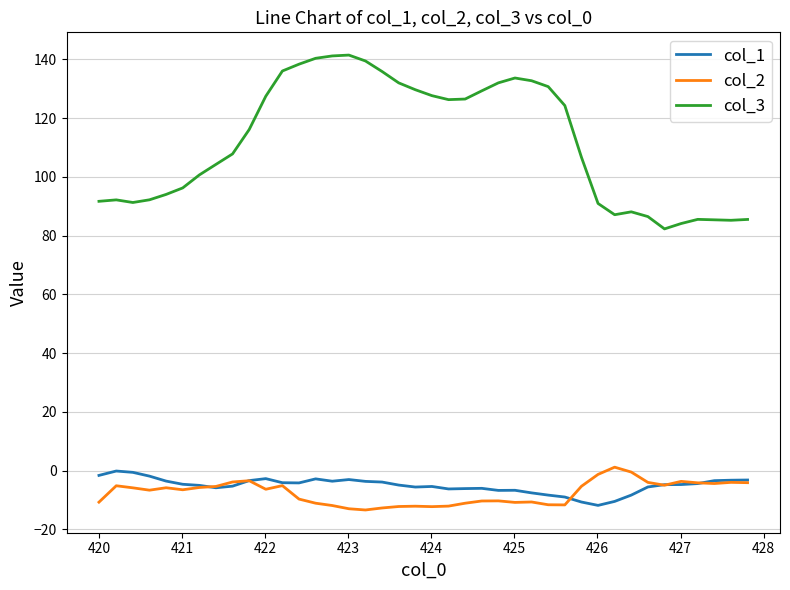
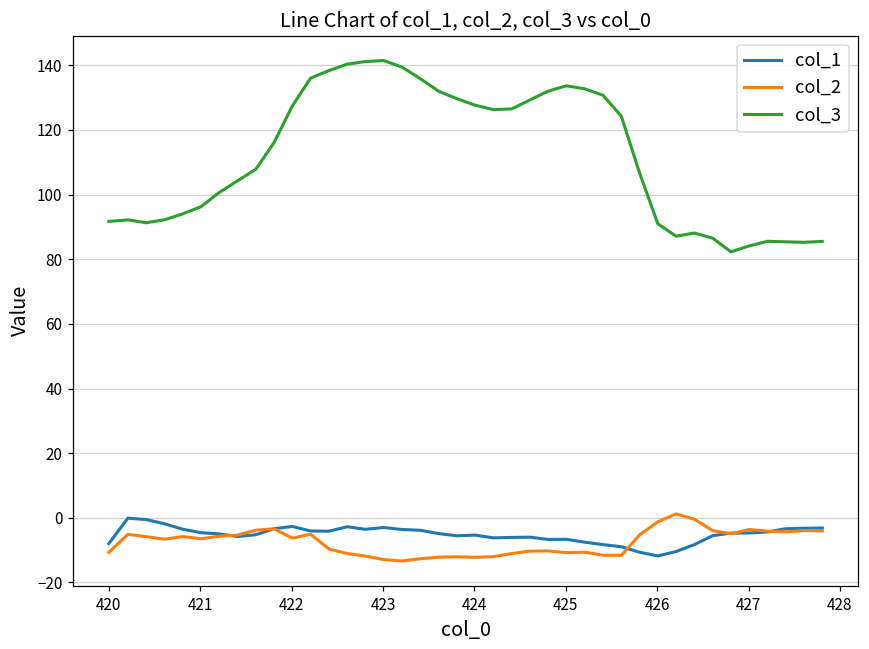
  {
    "col_1": {
-     "420": -2
+     "420": -8
    },
    "col_2": {
      "420": -11
    },
    "col_3": {
      "420": 92
    }
  }
